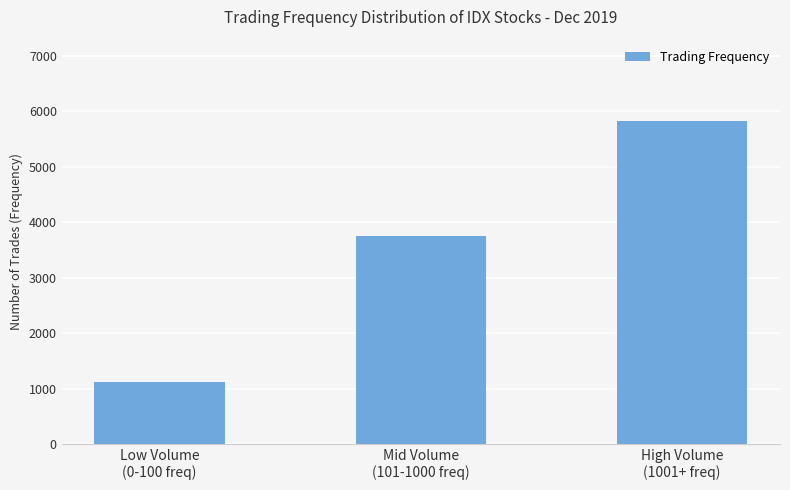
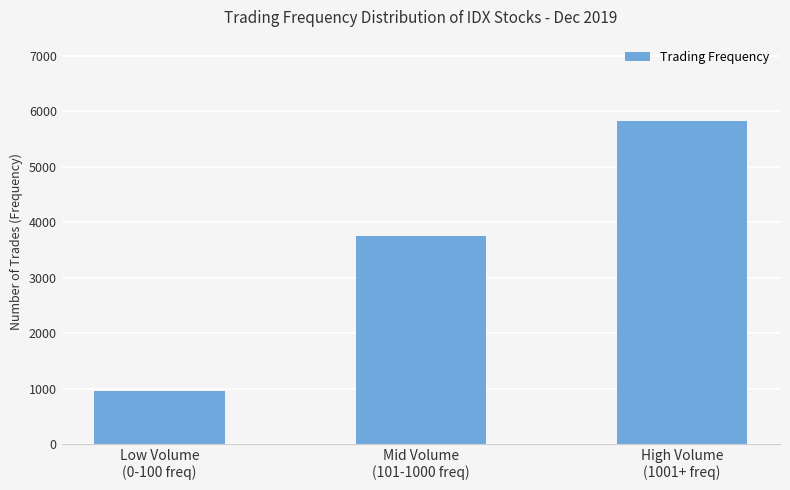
  {
-   "Low Volume (0-100 freq)": 1100,
+   "Low Volume (0-100 freq)": 1000,
    "Mid Volume (101-1000 freq)": 3700,
    "High Volume (1001+ freq)": 5800
  }
